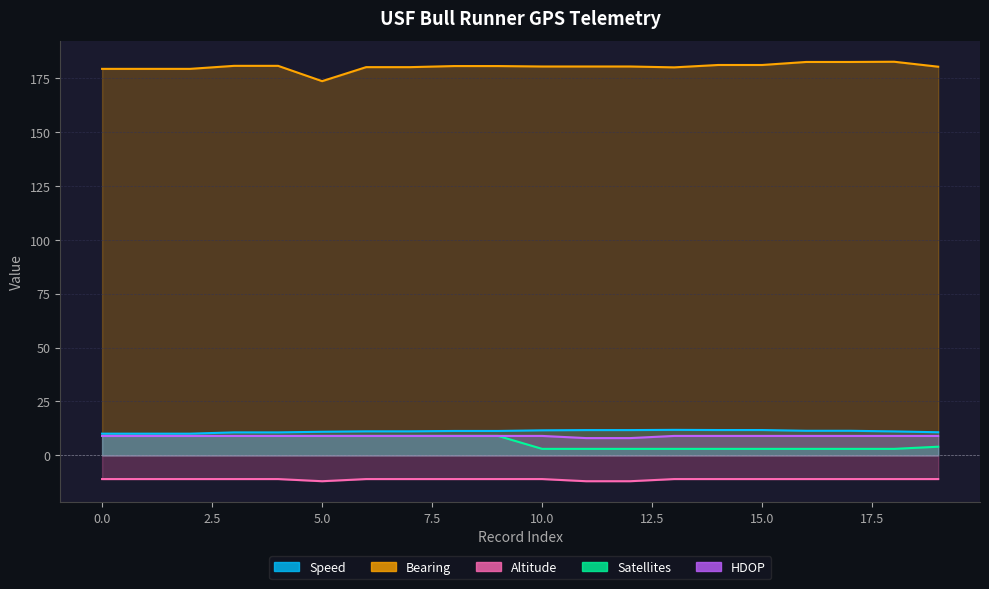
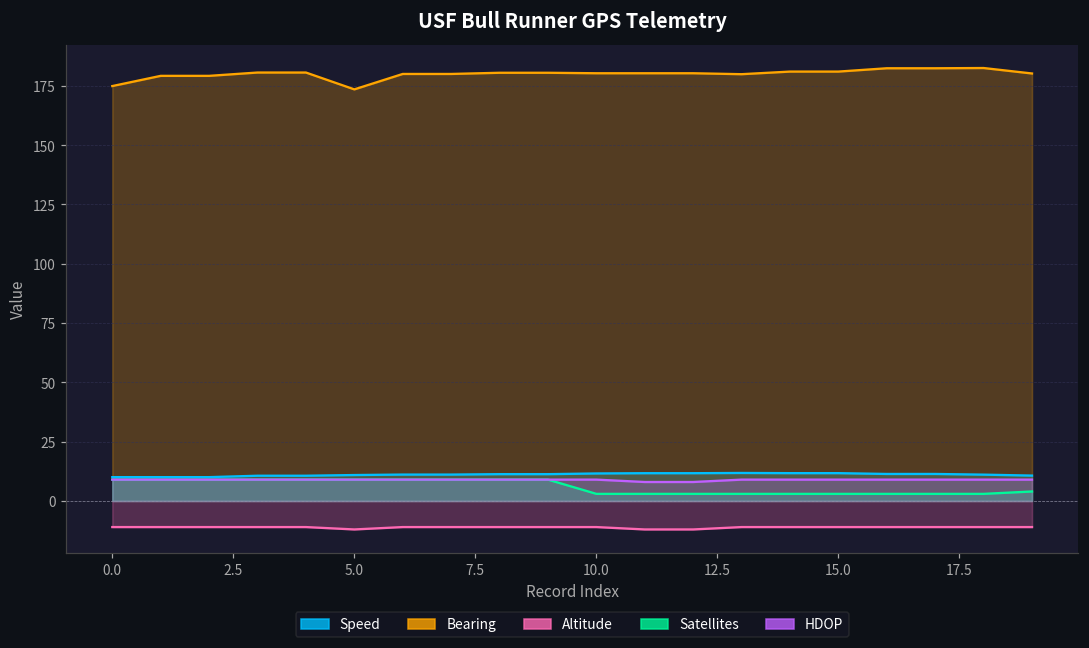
  {
    "Bearing": {
-     "0.0": 179,
+     "0.0": 175,
      "5.0": 174,
      "10.0": 180,
      "15.0": 181
    }
  }
